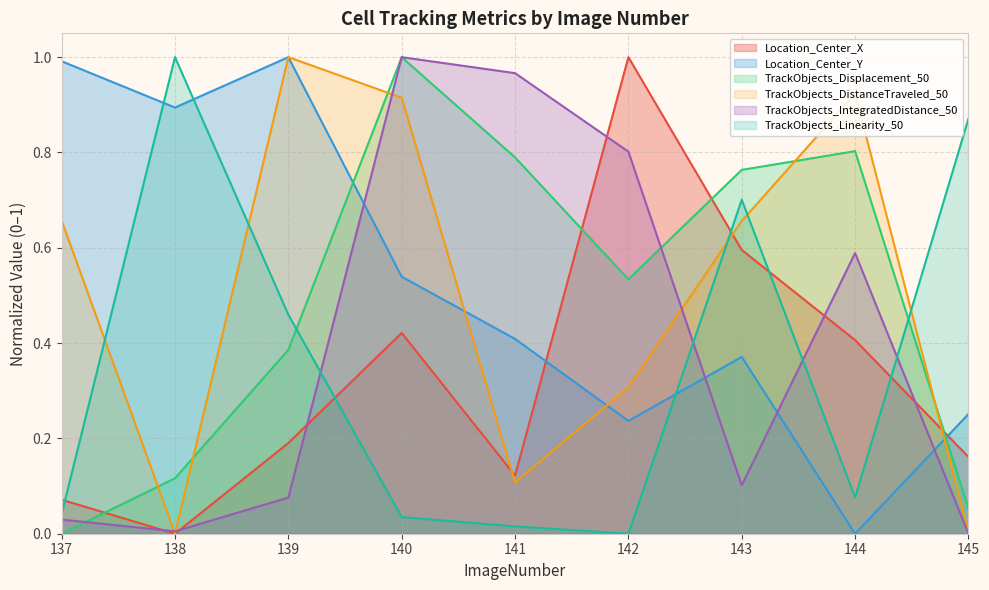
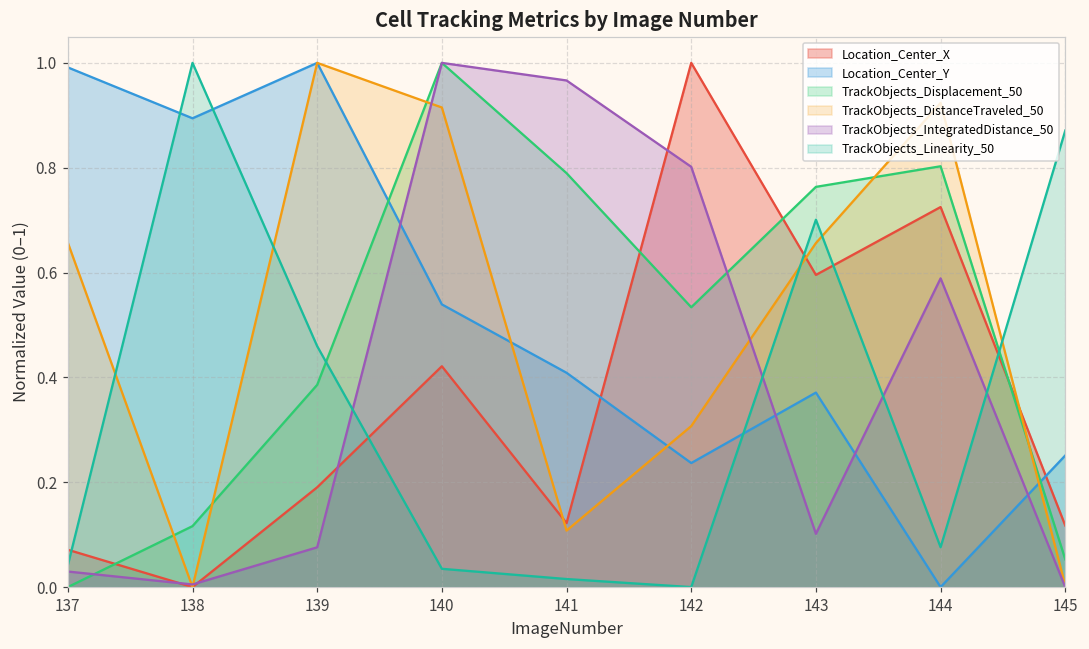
  {
    "Location_Center_X": {
      "137": 0.07,
      "139": 0.19,
      "140": 0.42,
      "141": 0.12,
      "142": 1.00,
      "143": 0.60,
-     "144": 0.41,
-     "145": 0.16
+     "144": 0.73,
+     "145": 0.12
    },
    "TrackObjects_DistanceTraveled_50": {
      "137": 0.66,
      "140": 0.91,
      "141": 0.11,
      "142": 0.31,
      "143": 0.66
    }
  }
